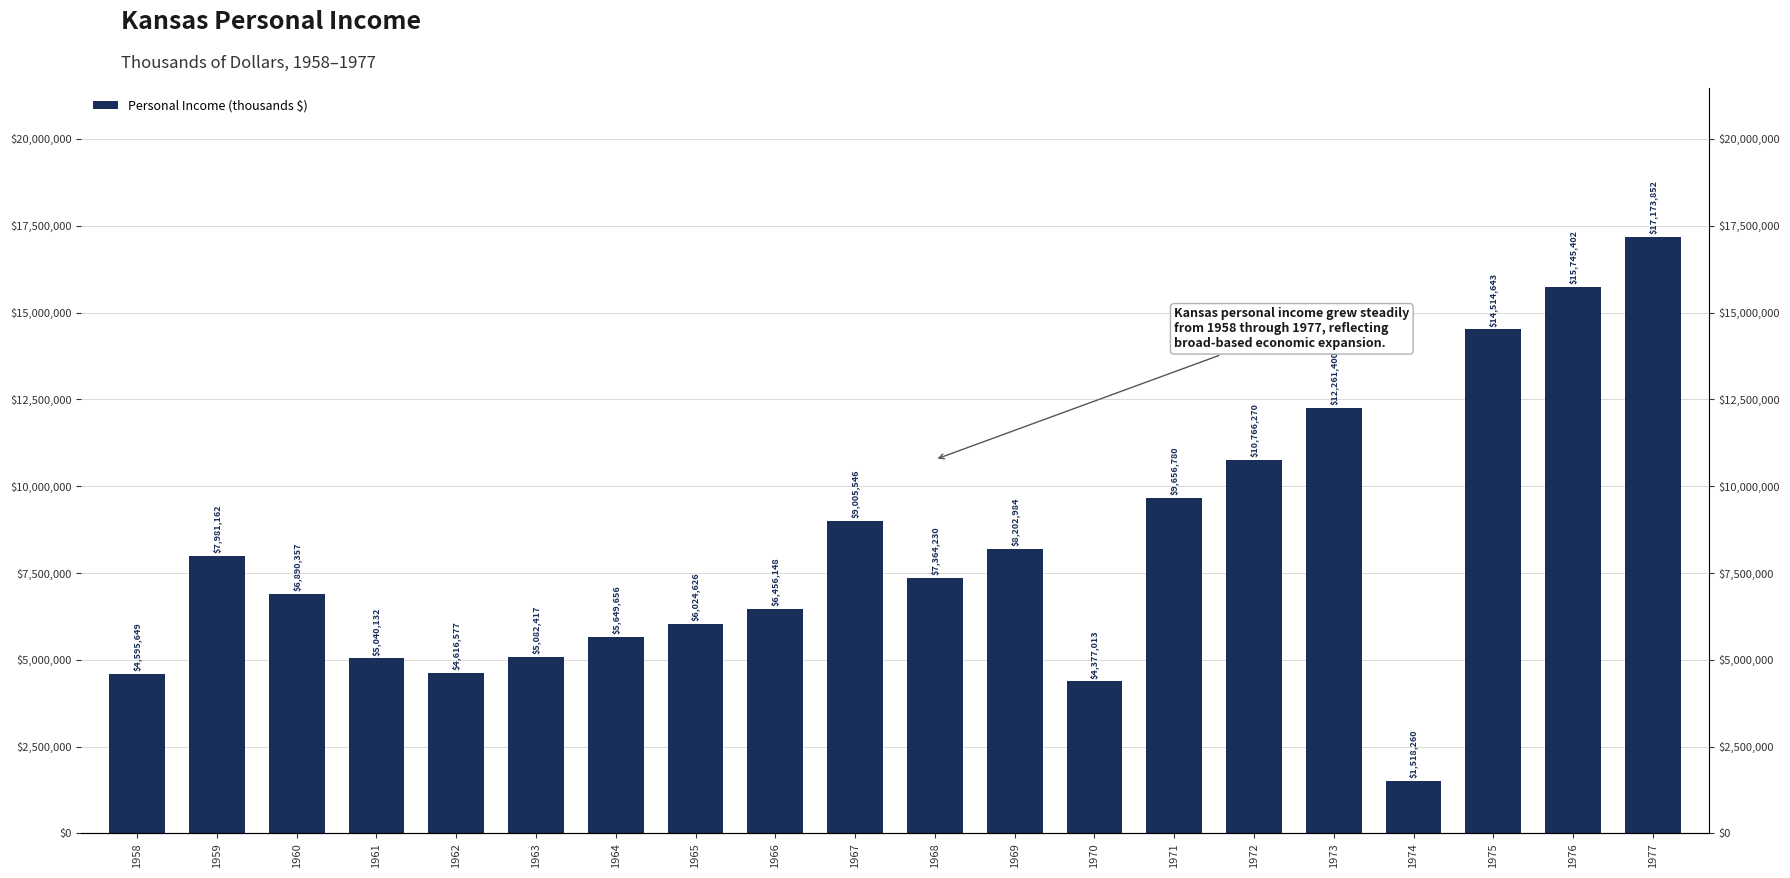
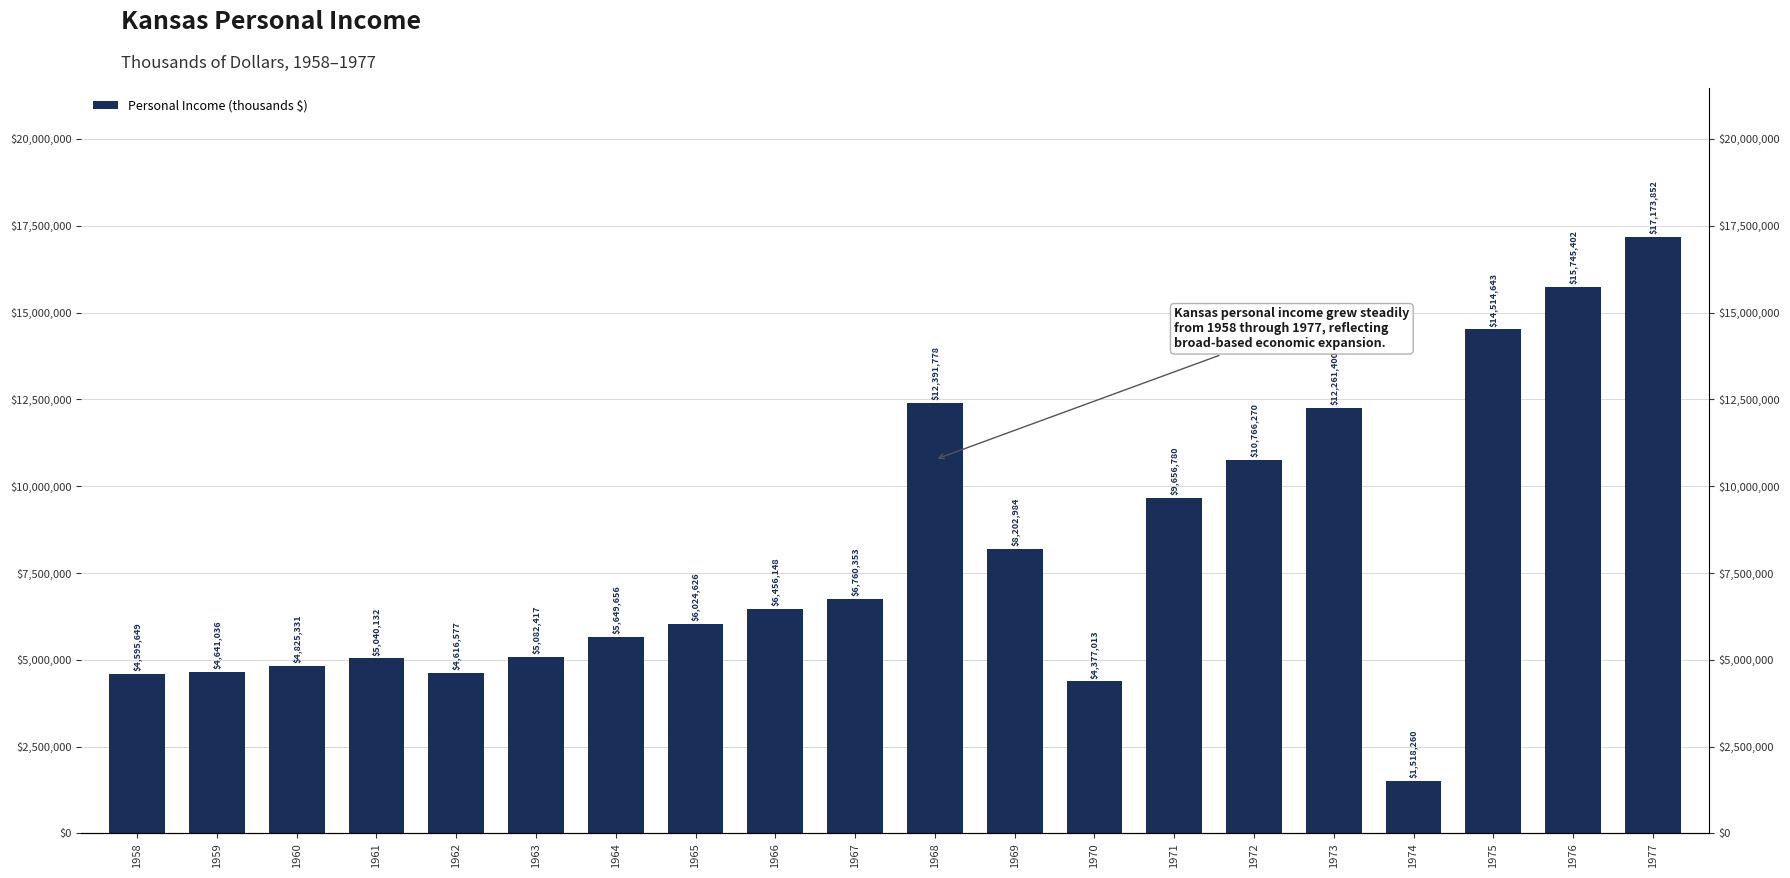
  {
    "1958": "$4,595,649",
-   "1959": "$7,981,162",
-   "1960": "$6,890,357",
+   "1959": "$4,641,036",
+   "1960": "$4,825,331",
    "1961": "$5,040,132",
    "1962": "$4,616,577",
    "1963": "$5,082,417",
    "1964": "$5,649,656",
    "1965": "$6,024,626",
    "1966": "$6,456,148",
-   "1967": "$9,005,546",
-   "1968": "$7,364,230",
+   "1967": "$6,760,353",
+   "1968": "$12,391,778",
    "1969": "$8,202,984",
    "1970": "$4,377,013",
    "1974": "$1,518,260",
    "1975": "$14,514,643",
    "1976": "$15,745,402",
    "1977": "$17,173,852"
  }
